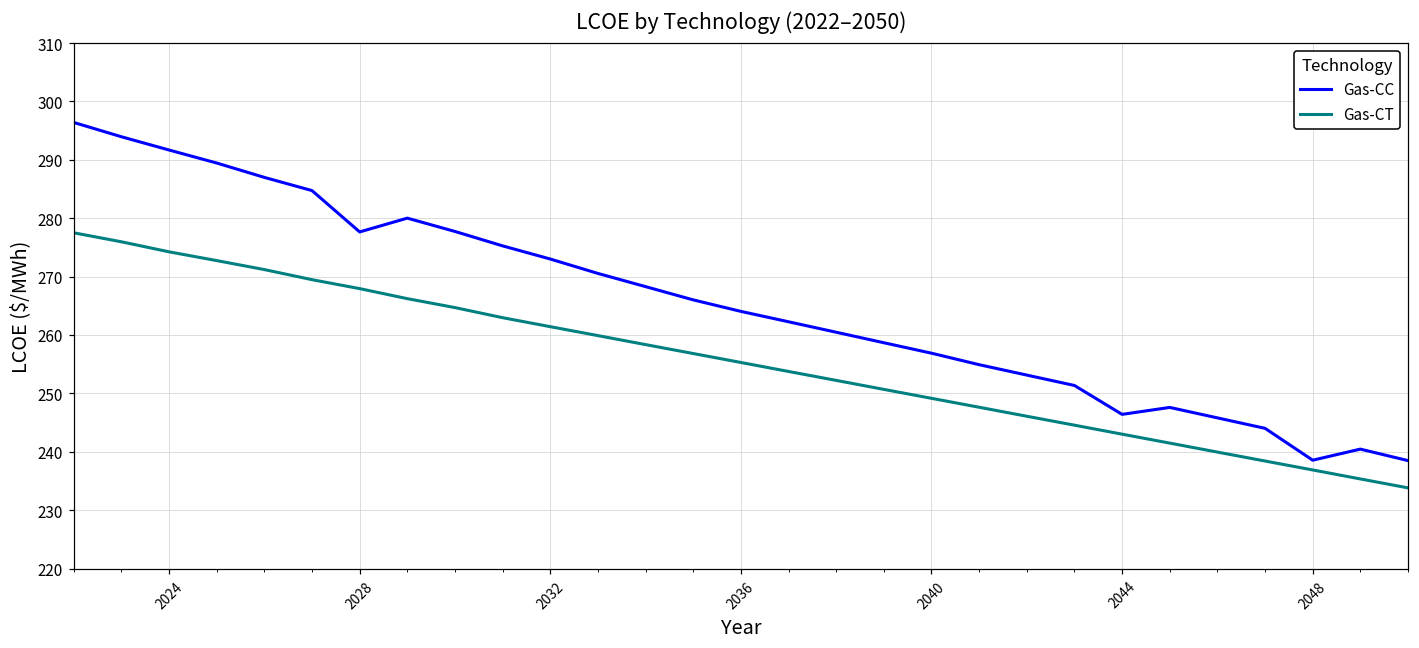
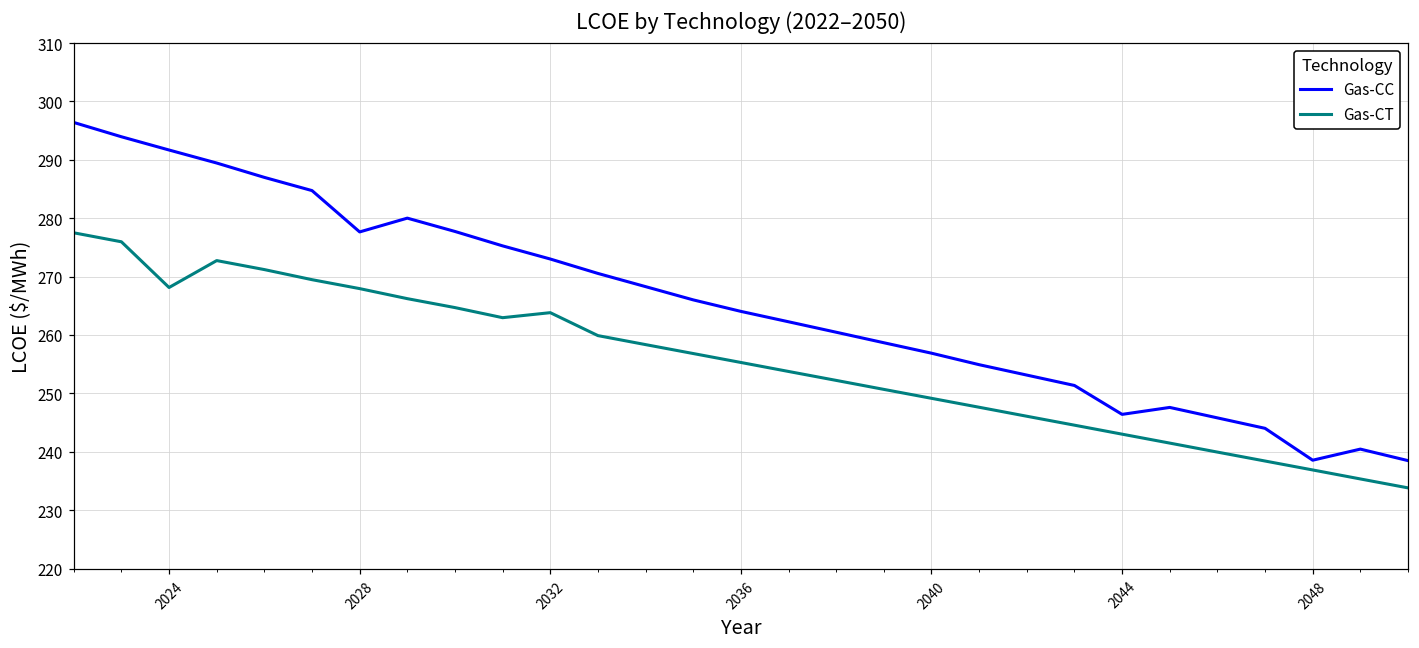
  {
    "Gas-CC": {
      "2024": 292,
      "2028": 278,
      "2032": 273,
      "2036": 264,
      "2040": 257,
      "2044": 246,
      "2048": 239
    },
    "Gas-CT": {
-     "2024": 274,
+     "2024": 268,
      "2028": 268,
-     "2032": 261,
+     "2032": 264,
      "2036": 255,
      "2040": 249,
      "2044": 243,
      "2048": 237
    }
  }
